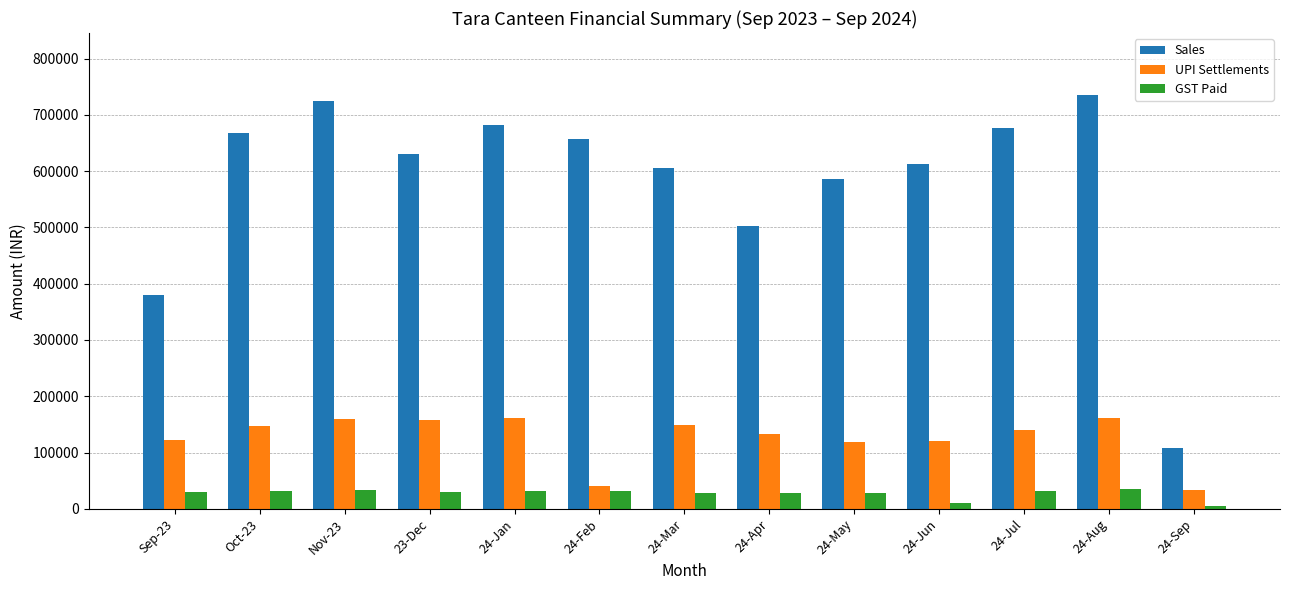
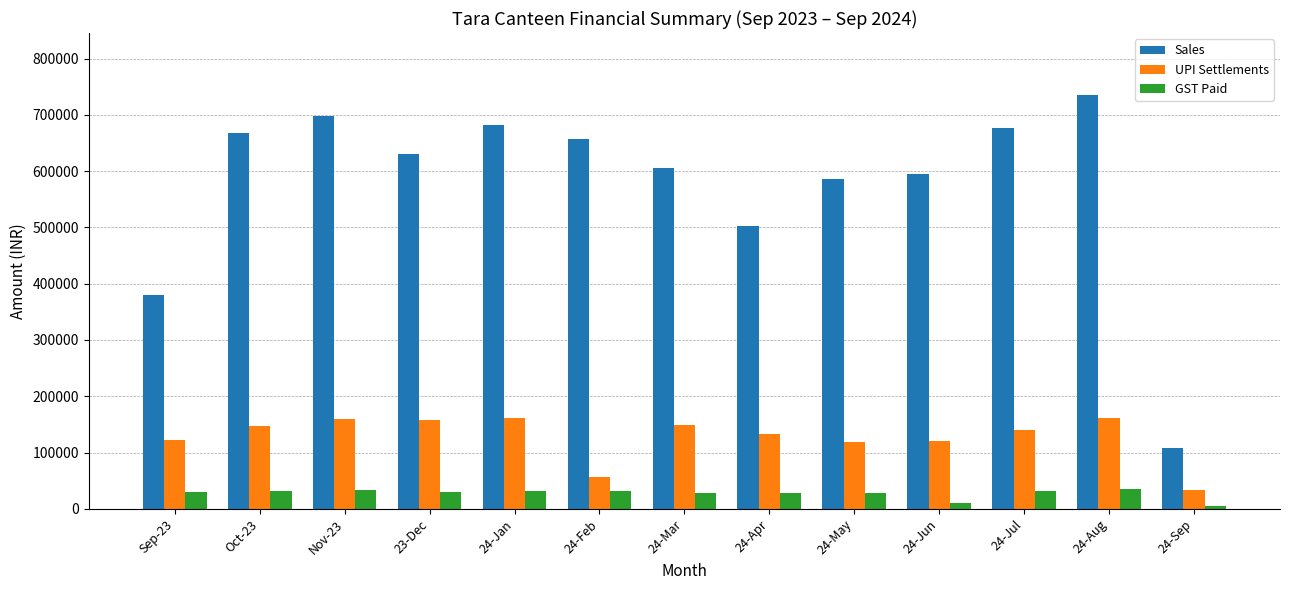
  {
    "Sales": {
      "Sep-23": 380000,
      "Oct-23": 670000,
-     "Nov-23": 720000,
+     "Nov-23": 700000,
      "23-Dec": 630000,
      "24-Jan": 680000,
      "24-Feb": 660000,
      "24-Mar": 610000,
      "24-Apr": 500000,
      "24-May": 590000,
-     "24-Jun": 610000,
+     "24-Jun": 590000,
      "24-Jul": 680000,
      "24-Aug": 740000,
      "24-Sep": 110000
    },
    "UPI Settlements": {
      "Sep-23": 120000,
      "Oct-23": 150000,
      "Nov-23": 160000,
      "23-Dec": 160000,
      "24-Jan": 160000,
-     "24-Feb": 40000,
+     "24-Feb": 60000,
      "24-Mar": 150000,
      "24-Apr": 130000,
      "24-May": 120000,
      "24-Jun": 120000,
      "24-Jul": 140000,
      "24-Aug": 160000,
      "24-Sep": 30000
    },
    "GST Paid": {
      "Sep-23": 30000,
      "Oct-23": 30000,
      "Nov-23": 30000,
      "23-Dec": 30000,
      "24-Jan": 30000,
      "24-Feb": 30000,
      "24-Mar": 30000,
      "24-Apr": 30000,
      "24-May": 30000,
      "24-Jun": 10000,
      "24-Jul": 30000,
      "24-Aug": 40000,
      "24-Sep": 10000
    }
  }
